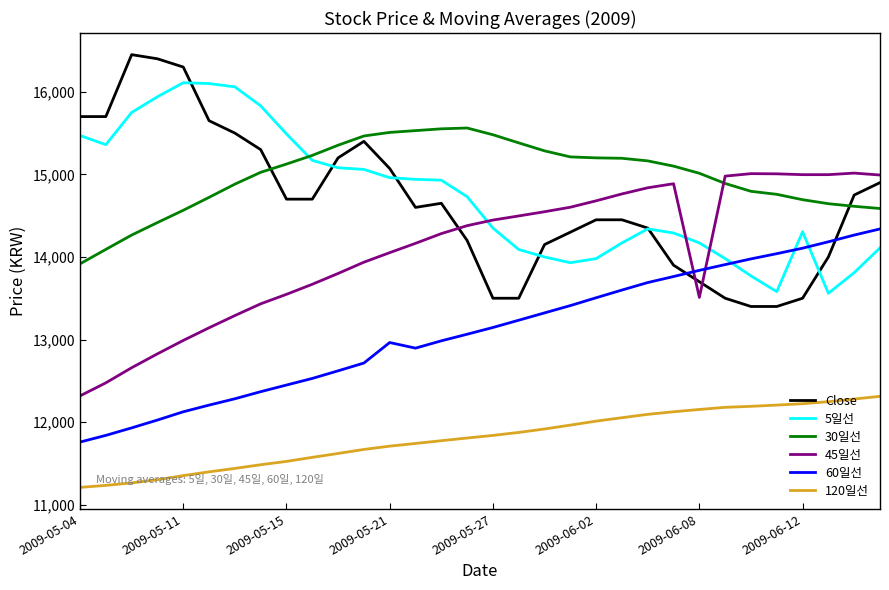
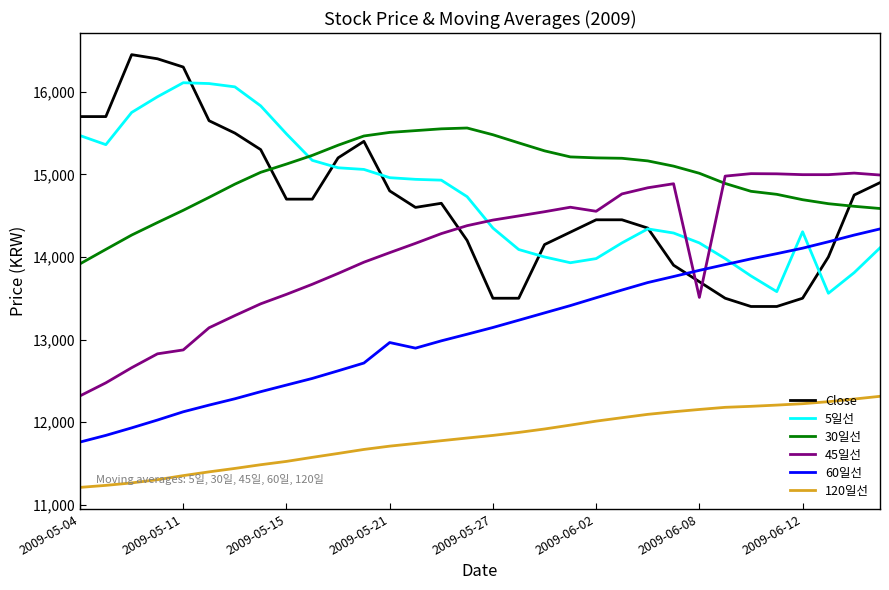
  {
    "Close": {
      "2009-05-04": "15,700",
      "2009-05-11": "16,300",
      "2009-05-15": "14,700",
-     "2009-05-21": "15,100",
+     "2009-05-21": "14,800",
      "2009-05-27": "13,500",
      "2009-06-02": "14,500",
      "2009-06-08": "13,700",
      "2009-06-12": "13,500"
    },
    "5일선": {
      "2009-05-04": "15,500",
      "2009-05-11": "16,100",
      "2009-05-15": "15,500",
      "2009-05-21": "15,000",
      "2009-05-27": "14,400",
      "2009-06-02": "14,000",
      "2009-06-08": "14,200",
      "2009-06-12": "14,300"
    },
    "30일선": {
      "2009-05-04": "13,900",
      "2009-05-11": "14,600",
      "2009-05-15": "15,100",
      "2009-05-21": "15,500",
      "2009-05-27": "15,500",
      "2009-06-02": "15,200",
      "2009-06-08": "15,000",
      "2009-06-12": "14,700"
    },
    "45일선": {
      "2009-05-04": "12,300",
-     "2009-05-11": "13,000",
+     "2009-05-11": "12,900",
      "2009-05-15": "13,500",
      "2009-05-21": "14,100",
      "2009-05-27": "14,400",
-     "2009-06-02": "14,700",
+     "2009-06-02": "14,600",
      "2009-06-08": "13,500",
      "2009-06-12": "15,000"
    },
    "60일선": {
      "2009-05-04": "11,800",
      "2009-05-11": "12,100",
      "2009-05-15": "12,400",
      "2009-05-21": "13,000",
      "2009-05-27": "13,100",
      "2009-06-02": "13,500",
      "2009-06-08": "13,800",
      "2009-06-12": "14,100"
    },
    "120일선": {
      "2009-05-04": "11,200",
      "2009-05-15": "11,500",
      "2009-05-21": "11,700",
      "2009-05-27": "11,800",
      "2009-06-02": "12,000",
      "2009-06-08": "12,200",
      "2009-06-12": "12,200"
    }
  }
